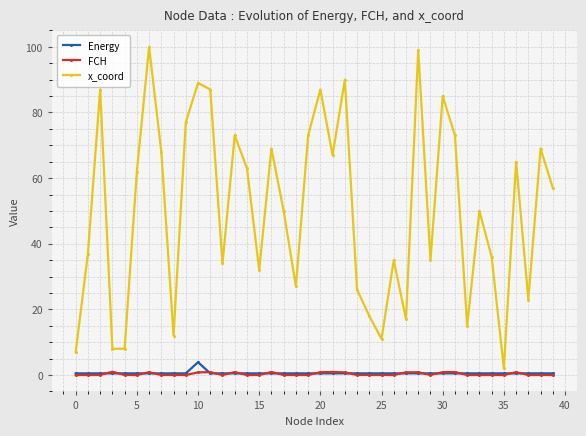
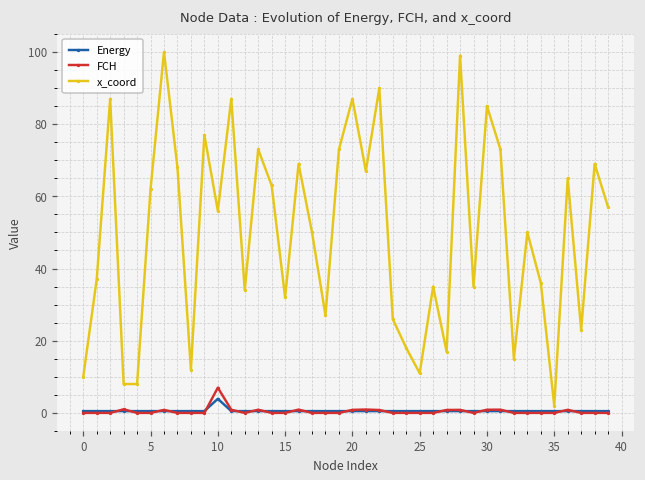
  {
    "Energy": {
      "10": 4
    },
    "FCH": {
-     "10": 1
+     "10": 7
    },
    "x_coord": {
-     "0": 7,
+     "0": 10,
      "5": 62,
-     "10": 89,
+     "10": 56,
      "15": 32,
      "20": 87,
      "25": 11,
      "30": 85,
      "35": 2
    }
  }
